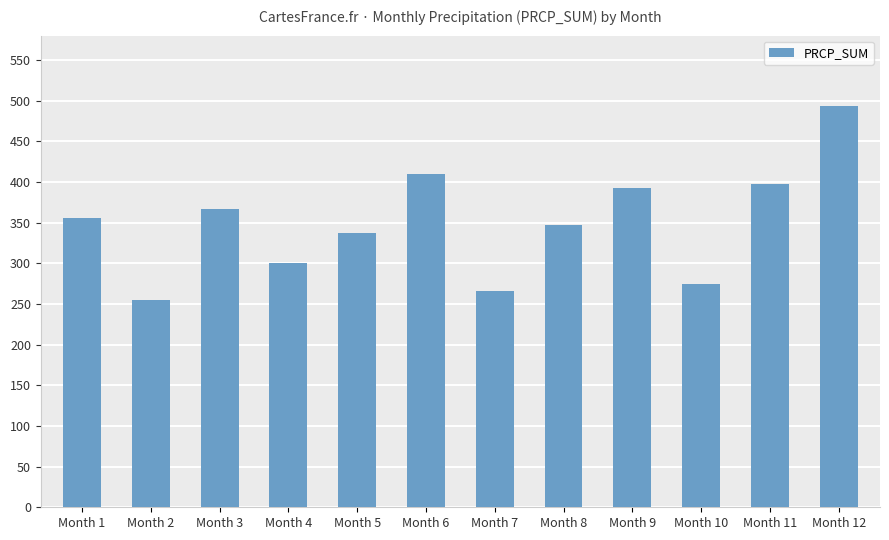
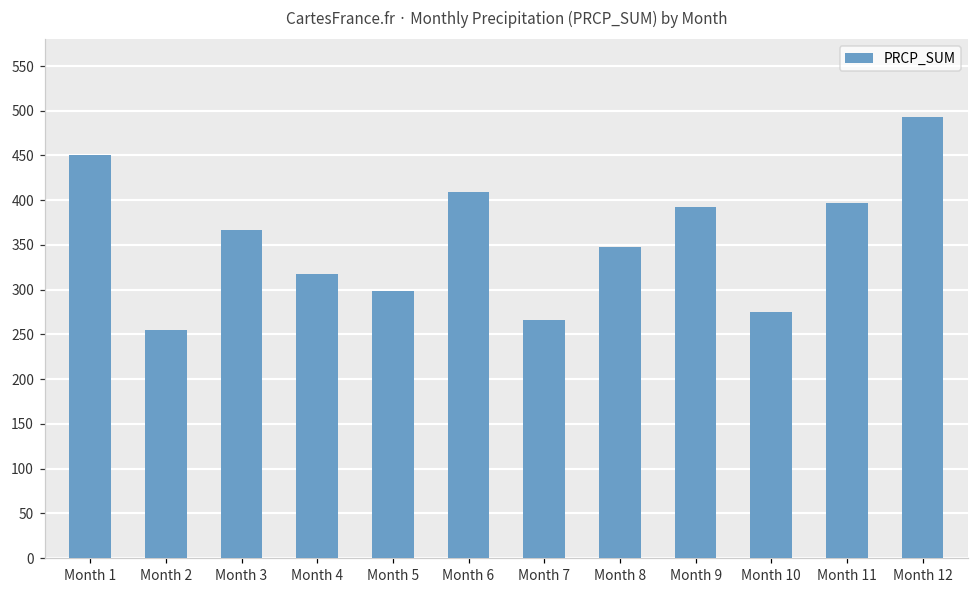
  {
-   "Month 1": 360,
+   "Month 1": 450,
    "Month 2": 260,
    "Month 3": 370,
-   "Month 4": 300,
-   "Month 5": 340,
+   "Month 4": 320,
+   "Month 5": 300,
    "Month 6": 410,
    "Month 7": 270,
    "Month 8": 350,
    "Month 9": 390,
    "Month 10": 270,
    "Month 11": 400,
    "Month 12": 490
  }
